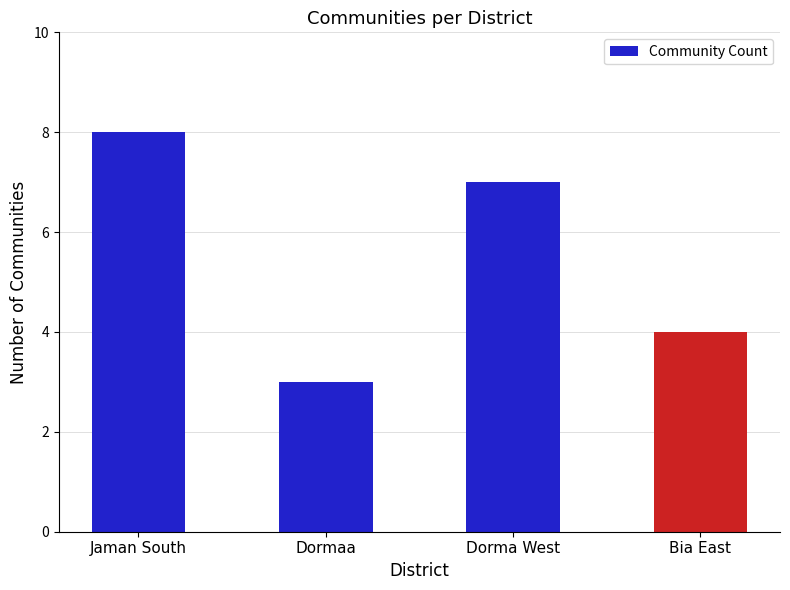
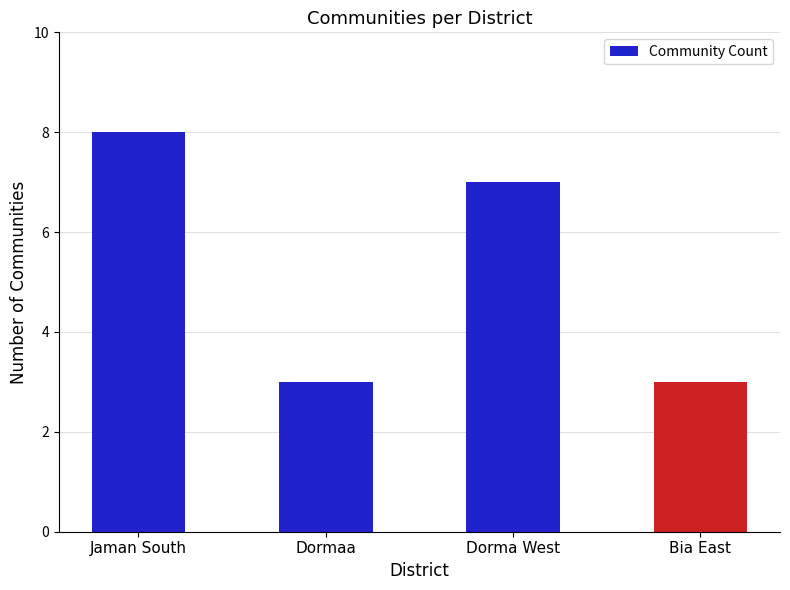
  {
    "Jaman South": 8,
    "Dormaa": 3,
    "Dorma West": 7,
-   "Bia East": 4
+   "Bia East": 3
  }
